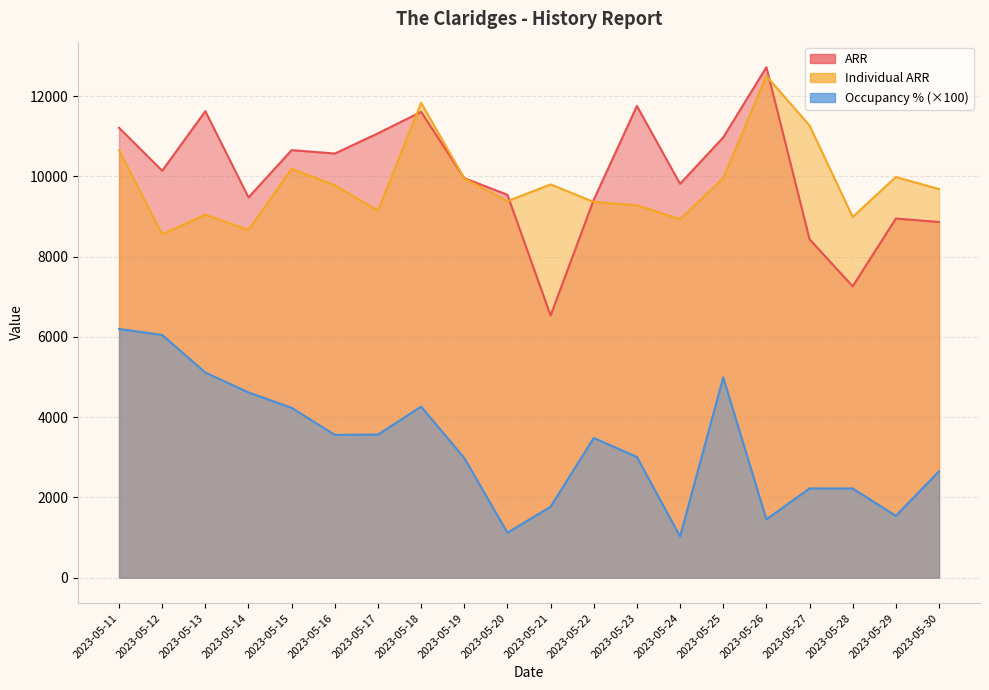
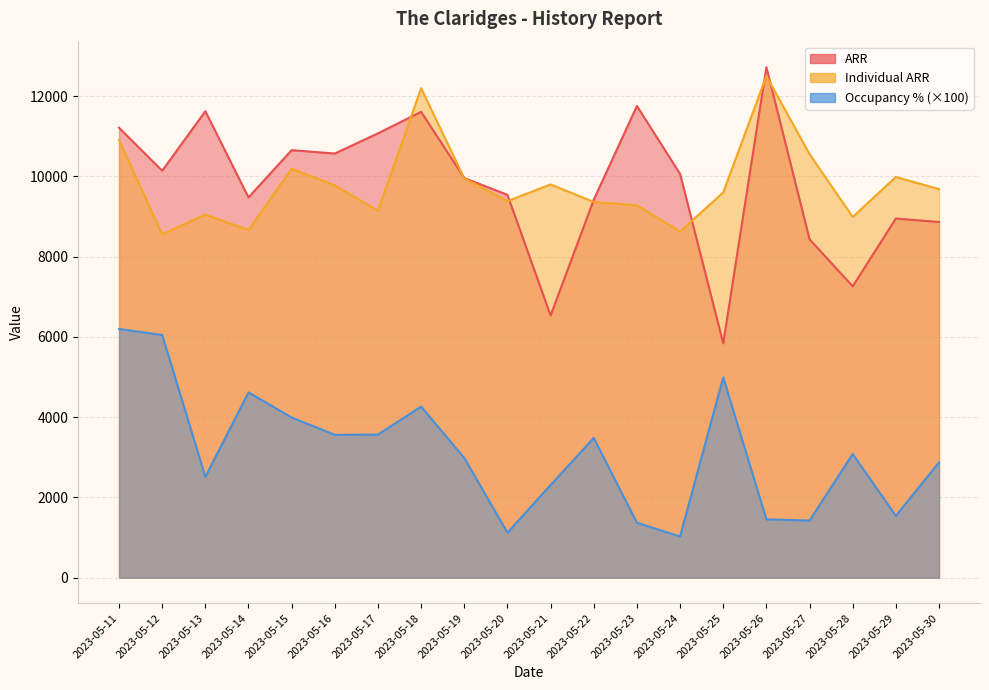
  {
    "ARR": {
      "2023-05-11": 11200,
      "2023-05-12": 10100,
      "2023-05-13": 11600,
      "2023-05-14": 9500,
      "2023-05-15": 10700,
      "2023-05-16": 10600,
      "2023-05-17": 11100,
      "2023-05-18": 11600,
      "2023-05-20": 9500,
      "2023-05-21": 6500,
      "2023-05-23": 11800,
-     "2023-05-24": 9800,
-     "2023-05-25": 11000,
+     "2023-05-24": 10100,
+     "2023-05-25": 5800,
      "2023-05-26": 12700,
      "2023-05-27": 8400,
      "2023-05-28": 7300,
      "2023-05-29": 8900,
      "2023-05-30": 8900
    },
    "Individual ARR": {
-     "2023-05-11": 10600,
+     "2023-05-11": 10900,
      "2023-05-12": 8600,
      "2023-05-13": 9000,
      "2023-05-14": 8700,
      "2023-05-15": 10200,
      "2023-05-16": 9800,
      "2023-05-17": 9100,
-     "2023-05-18": 11800,
+     "2023-05-18": 12200,
      "2023-05-20": 9400,
      "2023-05-21": 9800,
      "2023-05-23": 9300,
-     "2023-05-24": 8900,
-     "2023-05-25": 10000,
+     "2023-05-24": 8600,
+     "2023-05-25": 9600,
      "2023-05-26": 12500,
-     "2023-05-27": 11300,
+     "2023-05-27": 10600,
      "2023-05-28": 9000,
      "2023-05-29": 10000,
      "2023-05-30": 9700
    },
    "Occupancy % (×100)": {
      "2023-05-11": 6200,
      "2023-05-12": 6000,
-     "2023-05-13": 5100,
+     "2023-05-13": 2500,
      "2023-05-14": 4600,
-     "2023-05-15": 4200,
+     "2023-05-15": 4000,
      "2023-05-16": 3600,
      "2023-05-17": 3600,
      "2023-05-18": 4300,
      "2023-05-19": 3000,
      "2023-05-20": 1100,
-     "2023-05-21": 1800,
+     "2023-05-21": 2300,
      "2023-05-22": 3500,
-     "2023-05-23": 3000,
+     "2023-05-23": 1400,
      "2023-05-24": 1000,
      "2023-05-25": 5000,
      "2023-05-26": 1500,
-     "2023-05-27": 2200,
-     "2023-05-28": 2200,
+     "2023-05-27": 1400,
+     "2023-05-28": 3100,
      "2023-05-29": 1500,
-     "2023-05-30": 2700
+     "2023-05-30": 2900
    }
  }
